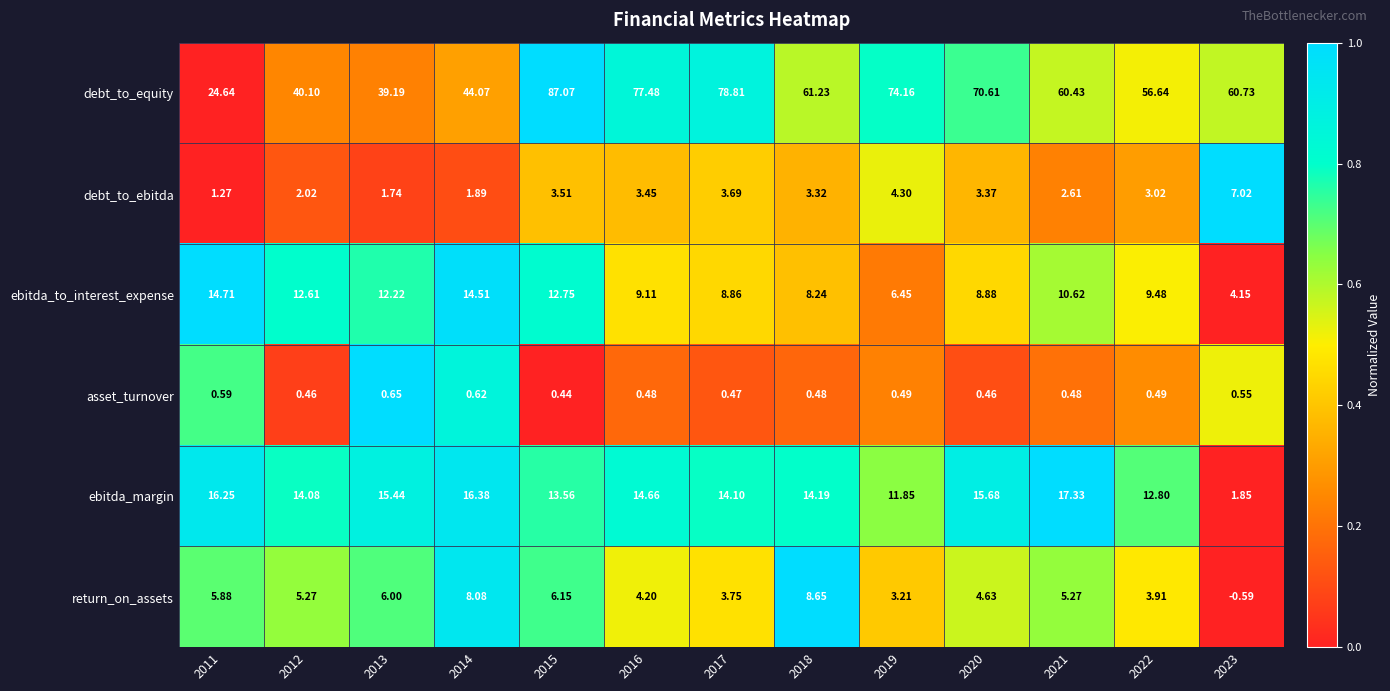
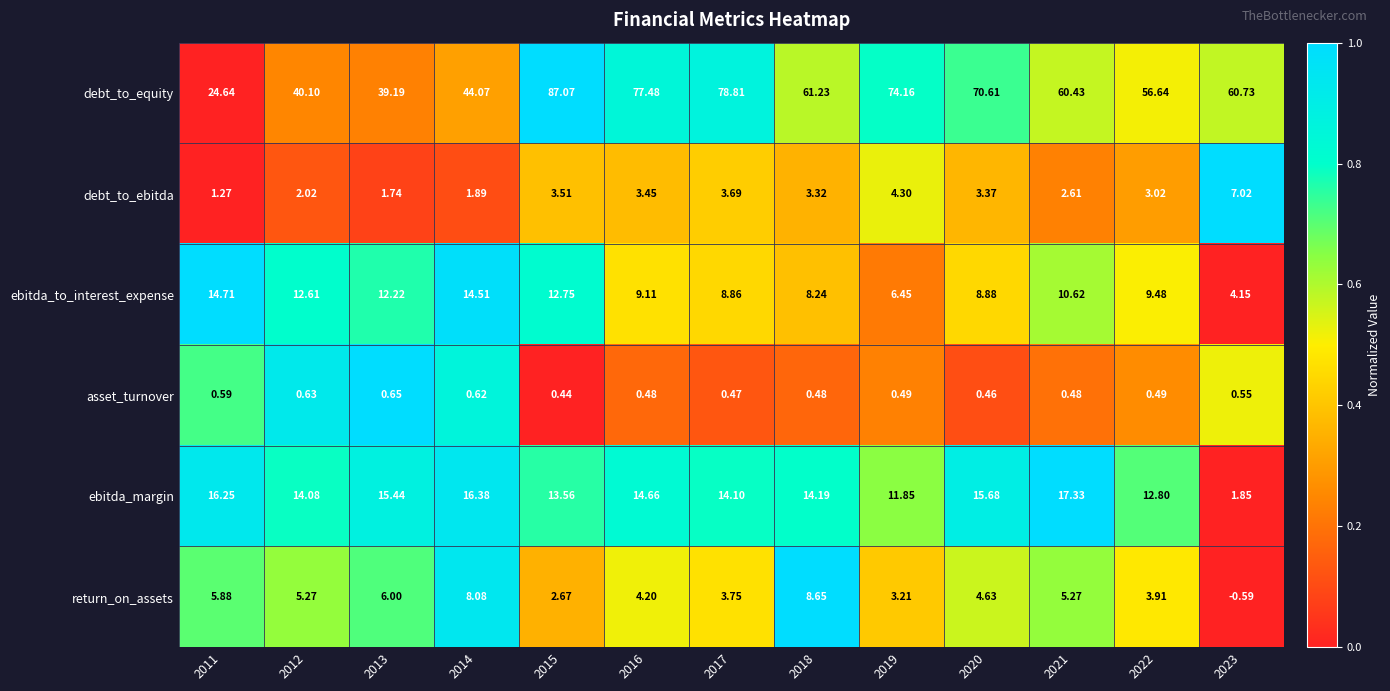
  {
    "debt_to_equity": {
      "2011": 24.64,
      "2012": 40.10,
      "2013": 39.19,
      "2014": 44.07,
      "2015": 87.07,
      "2016": 77.48,
      "2017": 78.81,
      "2018": 61.23,
      "2019": 74.16,
      "2020": 70.61,
      "2021": 60.43,
      "2022": 56.64,
      "2023": 60.73
    },
    "debt_to_ebitda": {
      "2011": 1.27,
      "2012": 2.02,
      "2013": 1.74,
      "2014": 1.89,
      "2015": 3.51,
      "2016": 3.45,
      "2017": 3.69,
      "2018": 3.32,
      "2019": 4.30,
      "2020": 3.37,
      "2021": 2.61,
      "2022": 3.02,
      "2023": 7.02
    },
    "ebitda_to_interest_expense": {
      "2011": 14.71,
      "2012": 12.61,
      "2013": 12.22,
      "2014": 14.51,
      "2015": 12.75,
      "2016": 9.11,
      "2017": 8.86,
      "2018": 8.24,
      "2019": 6.45,
      "2020": 8.88,
      "2021": 10.62,
      "2022": 9.48,
      "2023": 4.15
    },
    "asset_turnover": {
      "2011": 0.59,
-     "2012": 0.46,
+     "2012": 0.63,
      "2013": 0.65,
      "2014": 0.62,
      "2015": 0.44,
      "2016": 0.48,
      "2017": 0.47,
      "2018": 0.48,
      "2019": 0.49,
      "2020": 0.46,
      "2021": 0.48,
      "2022": 0.49,
      "2023": 0.55
    },
    "ebitda_margin": {
      "2011": 16.25,
      "2012": 14.08,
      "2013": 15.44,
      "2014": 16.38,
      "2015": 13.56,
      "2016": 14.66,
      "2017": 14.10,
      "2018": 14.19,
      "2019": 11.85,
      "2020": 15.68,
      "2021": 17.33,
      "2022": 12.80,
      "2023": 1.85
    },
    "return_on_assets": {
      "2011": 5.88,
      "2012": 5.27,
      "2013": 6.00,
      "2014": 8.08,
-     "2015": 6.15,
+     "2015": 2.67,
      "2016": 4.20,
      "2017": 3.75,
      "2018": 8.65,
      "2019": 3.21,
      "2020": 4.63,
      "2021": 5.27,
      "2022": 3.91,
      "2023": -0.59
    }
  }
